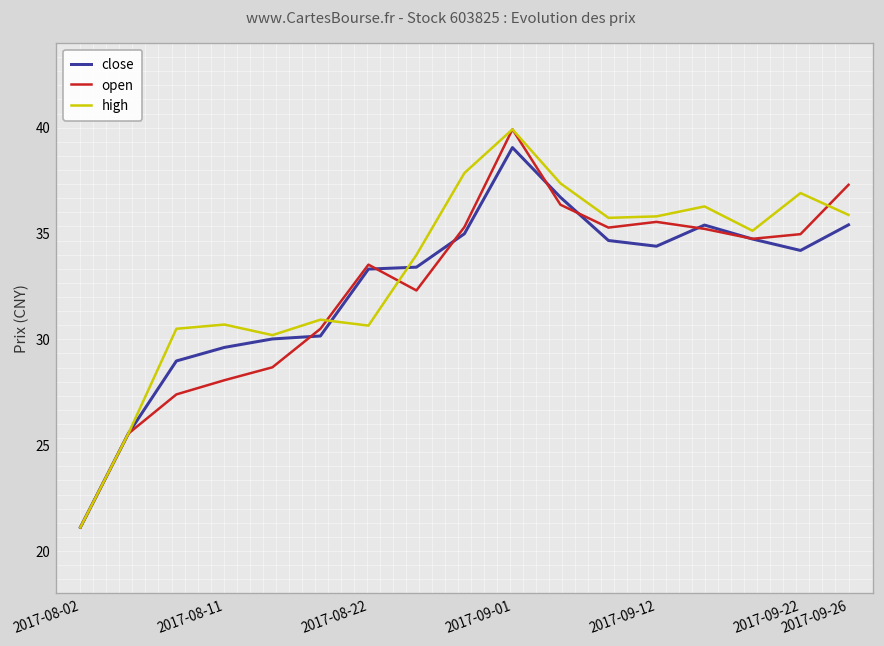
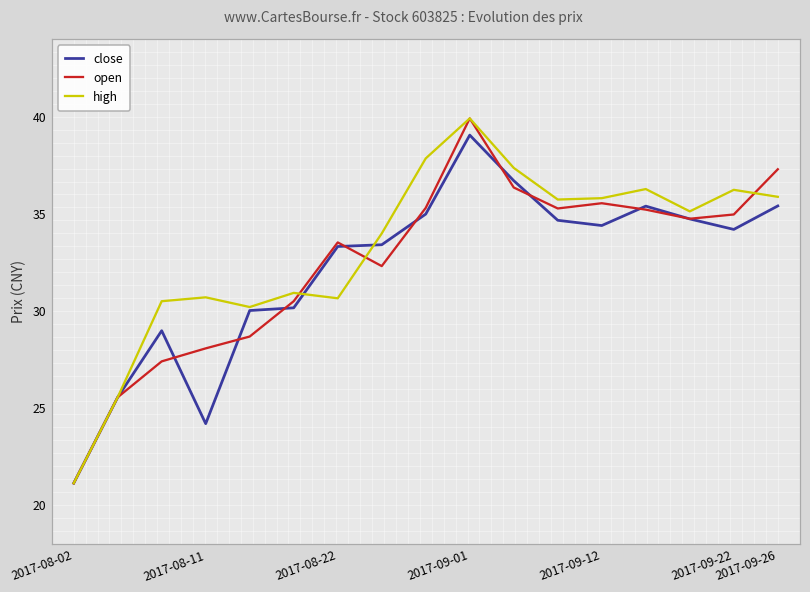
  {
    "close": {
-     "2017-08-11": 29.6,
+     "2017-08-11": 24.2,
      "2017-08-22": 33.3,
      "2017-09-01": 39.1,
      "2017-09-12": 34.4,
      "2017-09-22": 34.2,
      "2017-09-26": 35.4
    },
    "open": {
      "2017-08-11": 28.1,
      "2017-08-22": 33.5,
      "2017-09-12": 35.6,
      "2017-09-22": 35.0,
      "2017-09-26": 37.3
    },
    "high": {
      "2017-08-11": 30.7,
      "2017-08-22": 30.7,
      "2017-09-12": 35.8,
-     "2017-09-22": 36.9,
+     "2017-09-22": 36.2,
      "2017-09-26": 35.9
    }
  }
